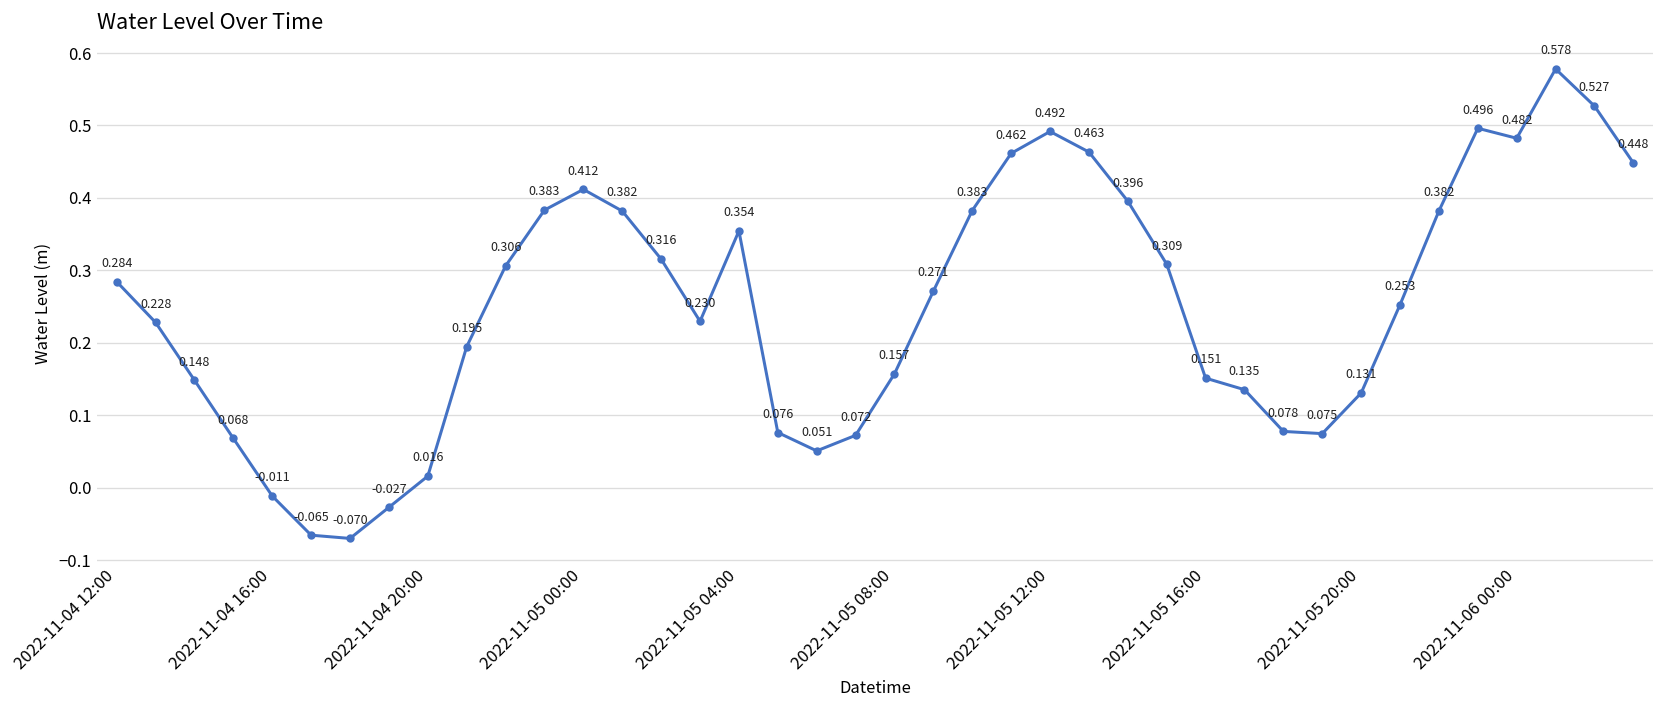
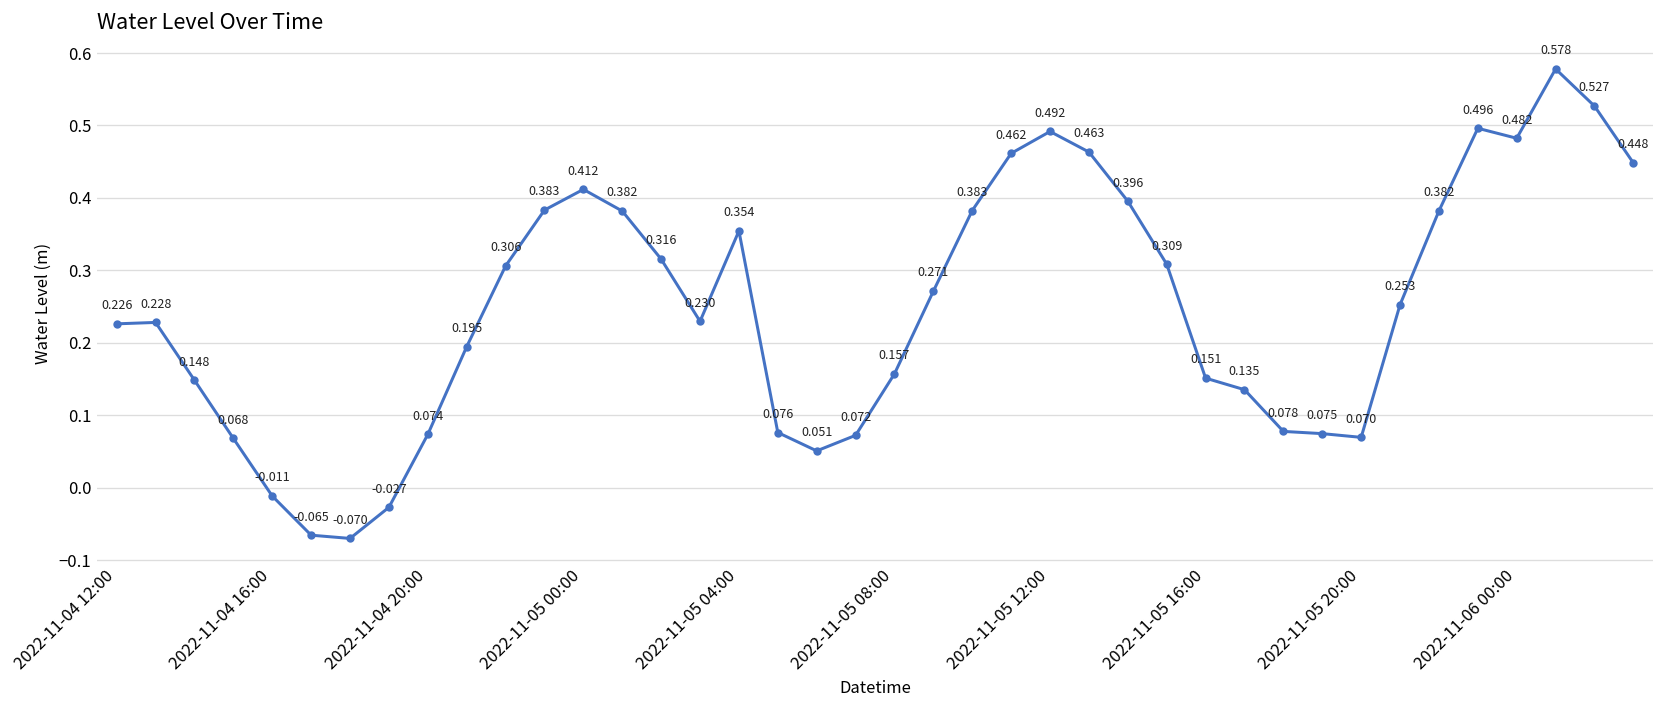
  {
-   "2022-11-04 12:00": 0.284,
+   "2022-11-04 12:00": 0.226,
    "2022-11-04 16:00": -0.011,
-   "2022-11-04 20:00": 0.016,
+   "2022-11-04 20:00": 0.074,
    "2022-11-05 00:00": 0.412,
    "2022-11-05 04:00": 0.354,
    "2022-11-05 08:00": 0.157,
    "2022-11-05 12:00": 0.492,
    "2022-11-05 16:00": 0.151,
-   "2022-11-05 20:00": 0.131,
+   "2022-11-05 20:00": 0.070,
    "2022-11-06 00:00": 0.482
  }
